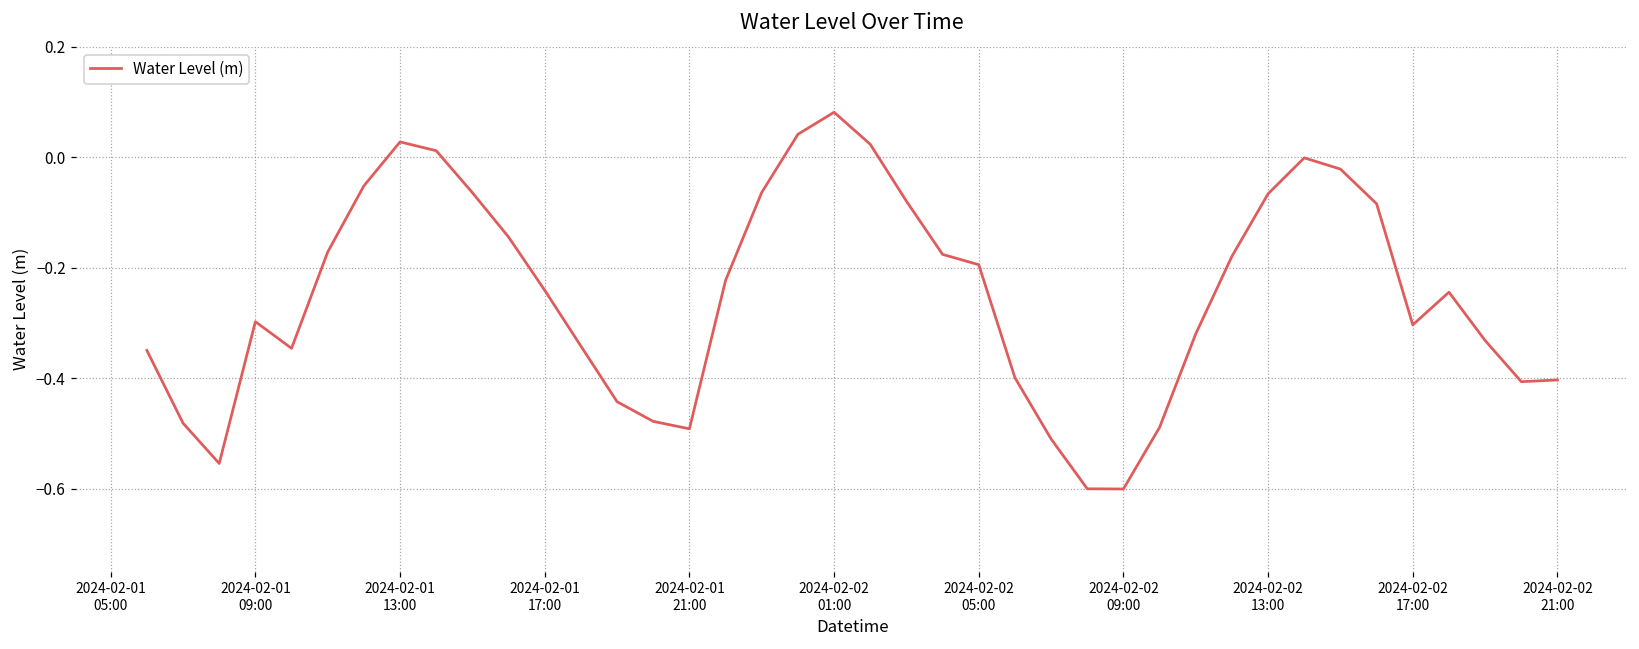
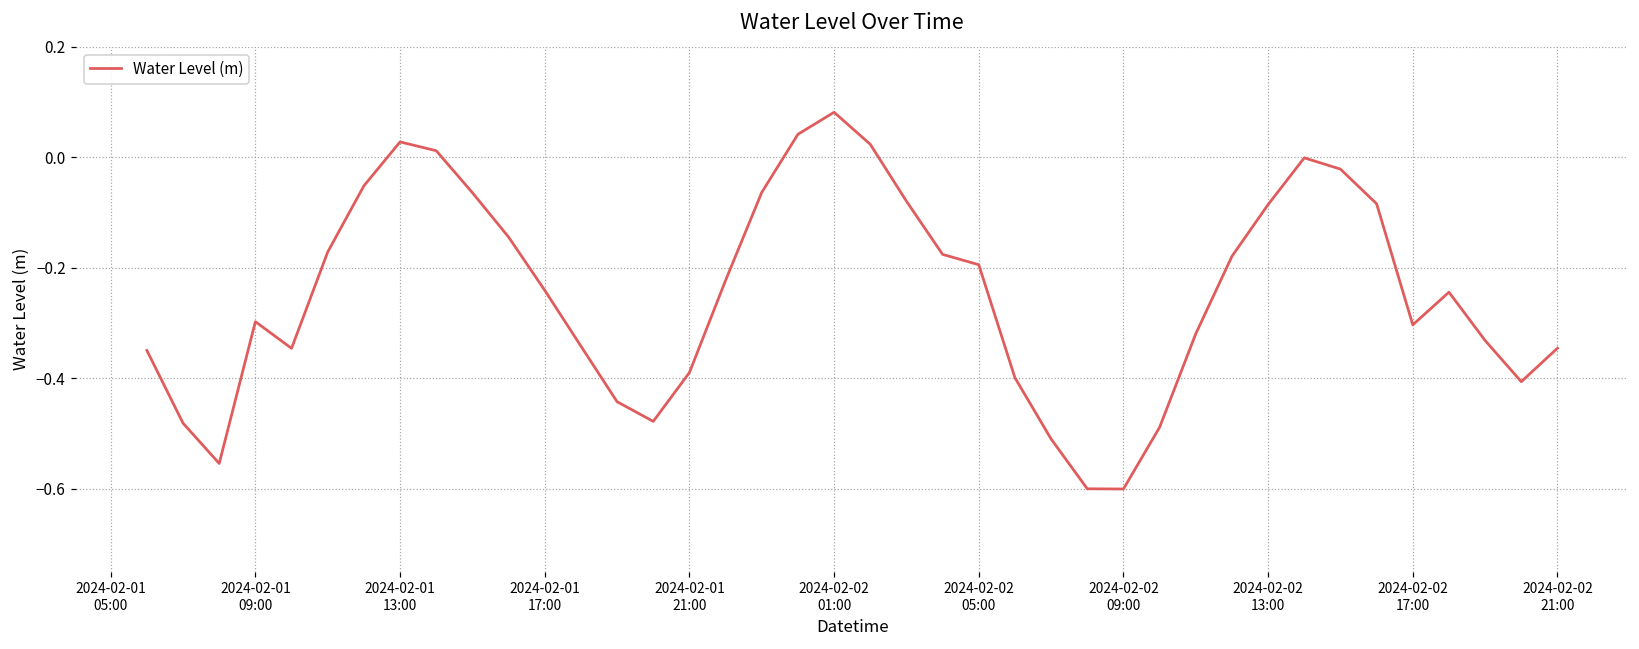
  {
    "2024-02-01 09:00": -0.30,
    "2024-02-01 13:00": 0.03,
    "2024-02-01 17:00": -0.24,
-   "2024-02-01 21:00": -0.49,
+   "2024-02-01 21:00": -0.39,
    "2024-02-02 01:00": 0.08,
    "2024-02-02 05:00": -0.19,
    "2024-02-02 09:00": -0.60,
-   "2024-02-02 13:00": -0.07,
+   "2024-02-02 13:00": -0.09,
    "2024-02-02 17:00": -0.30,
-   "2024-02-02 21:00": -0.40
+   "2024-02-02 21:00": -0.35
  }
